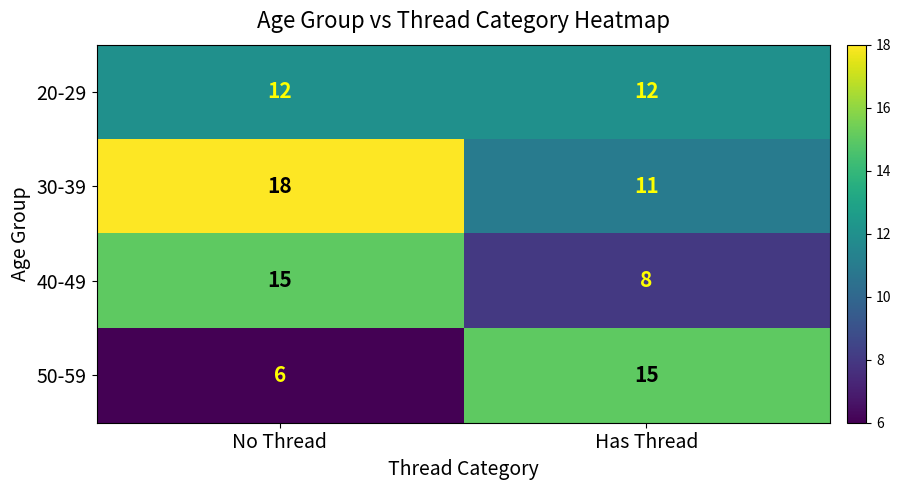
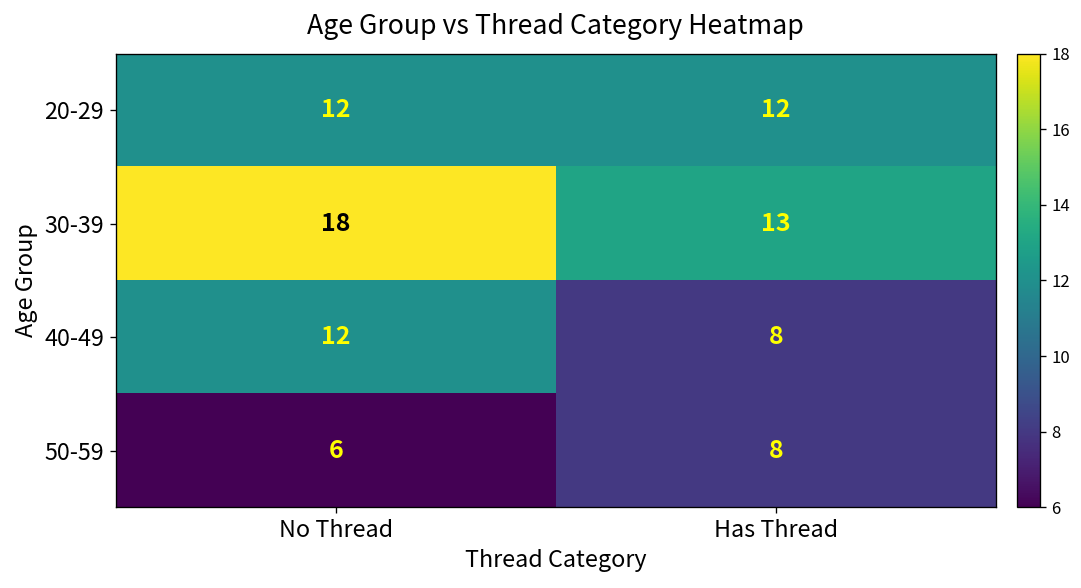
  {
    "20-29": {
      "No Thread": 12,
      "Has Thread": 12
    },
    "30-39": {
      "No Thread": 18,
-     "Has Thread": 11
+     "Has Thread": 13
    },
    "40-49": {
-     "No Thread": 15,
+     "No Thread": 12,
      "Has Thread": 8
    },
    "50-59": {
      "No Thread": 6,
-     "Has Thread": 15
+     "Has Thread": 8
    }
  }
